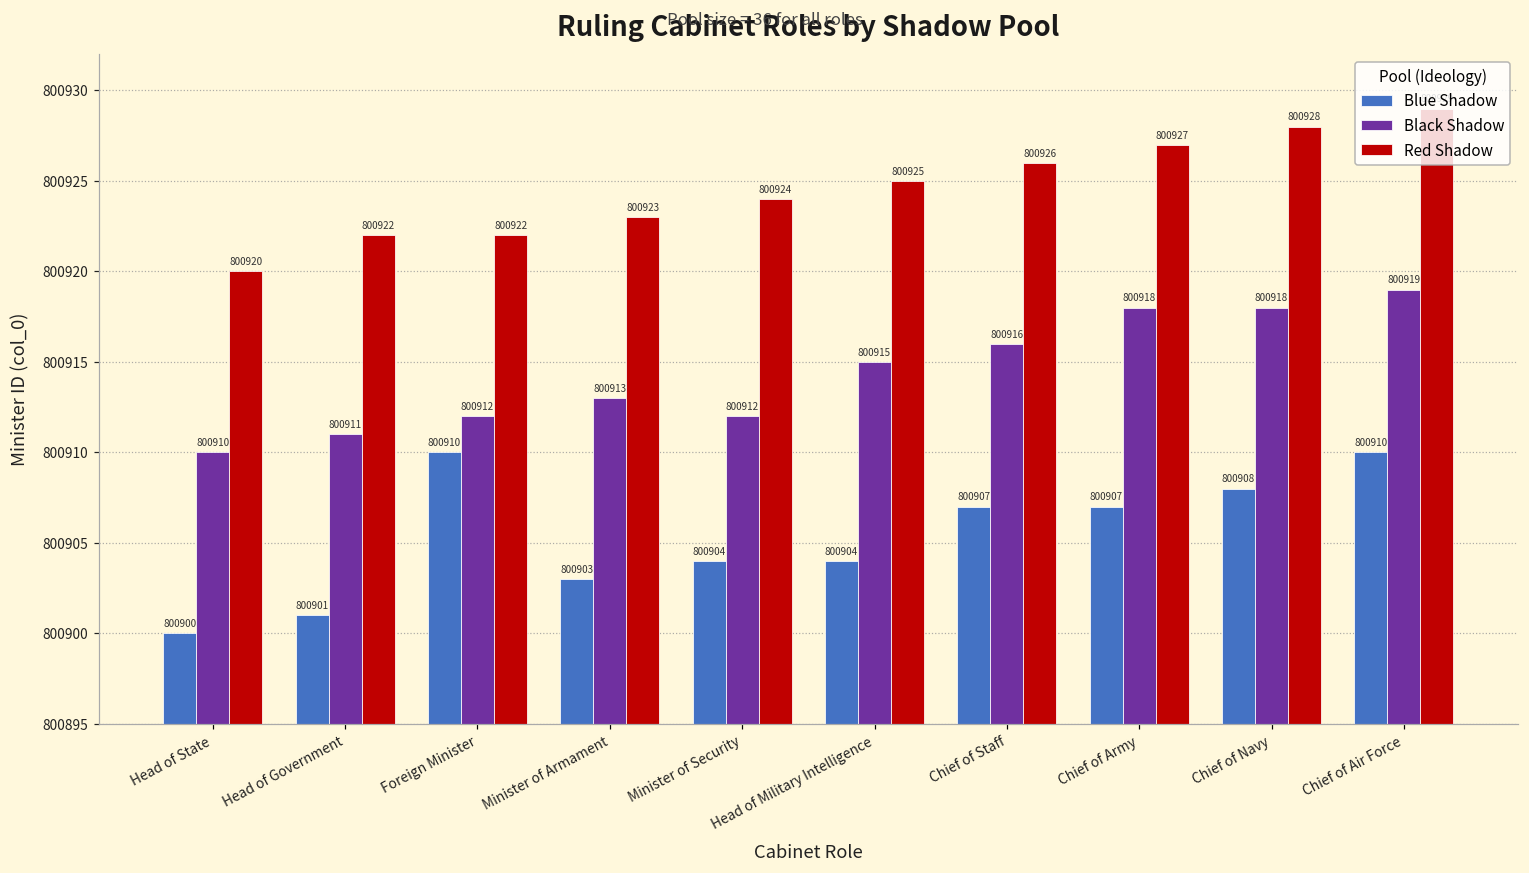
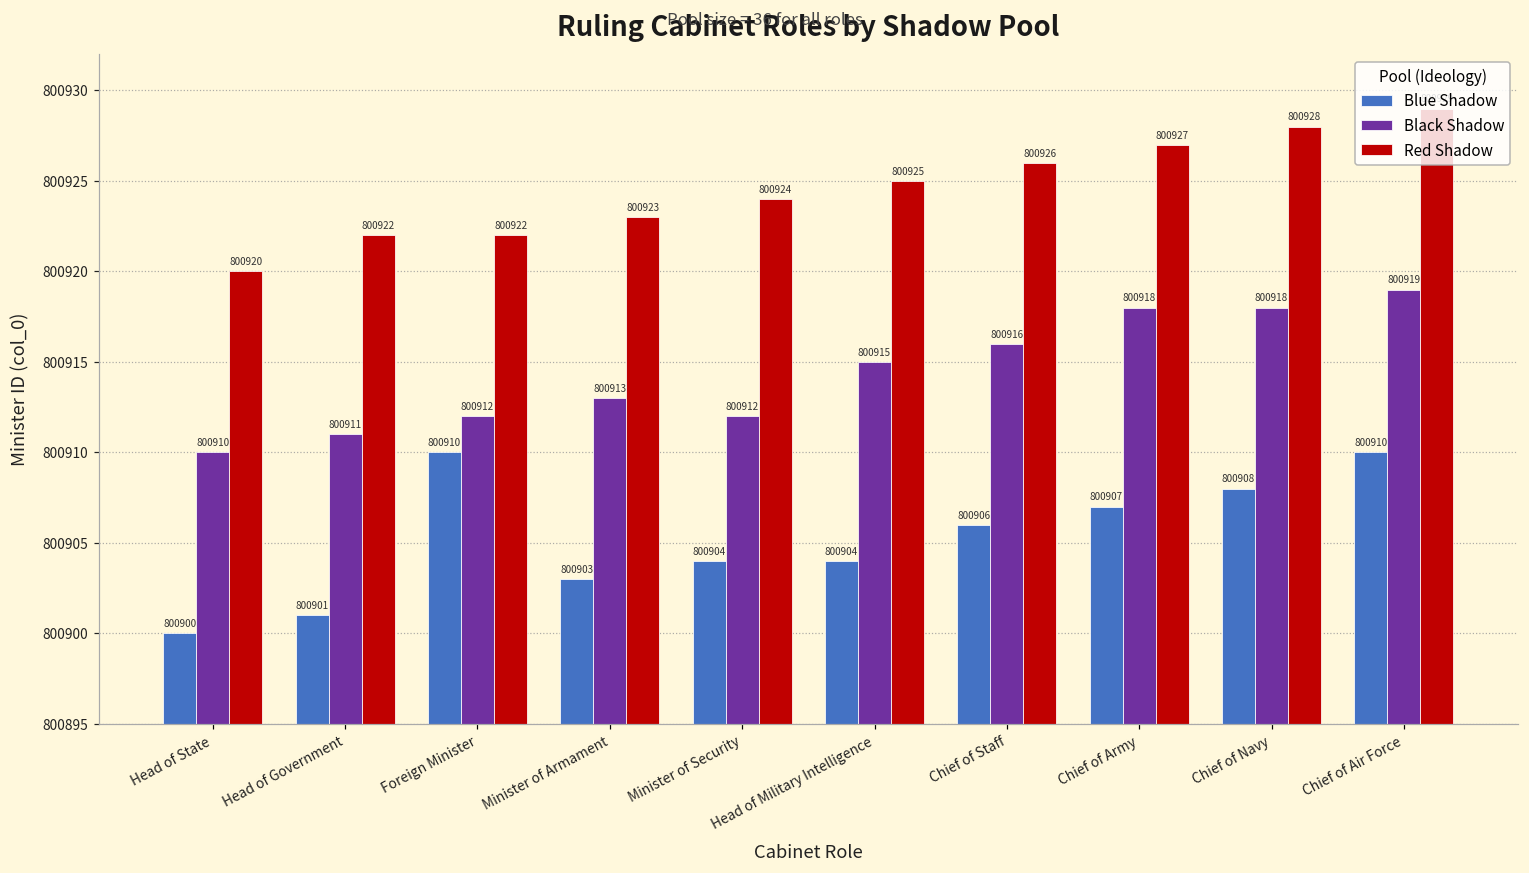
  {
    "Blue Shadow": {
      "Head of State": 800900,
      "Head of Government": 800901,
      "Foreign Minister": 800910,
      "Minister of Armament": 800903,
      "Minister of Security": 800904,
      "Head of Military Intelligence": 800904,
-     "Chief of Staff": 800907,
+     "Chief of Staff": 800906,
      "Chief of Army": 800907,
      "Chief of Navy": 800908,
      "Chief of Air Force": 800910
    },
    "Black Shadow": {
      "Head of State": 800910,
      "Head of Government": 800911,
      "Foreign Minister": 800912,
      "Minister of Armament": 800913,
      "Minister of Security": 800912,
      "Head of Military Intelligence": 800915,
      "Chief of Staff": 800916,
      "Chief of Army": 800918,
      "Chief of Navy": 800918,
      "Chief of Air Force": 800919
    },
    "Red Shadow": {
      "Head of State": 800920,
      "Head of Government": 800922,
      "Foreign Minister": 800922,
      "Minister of Armament": 800923,
      "Minister of Security": 800924,
      "Head of Military Intelligence": 800925,
      "Chief of Staff": 800926,
      "Chief of Army": 800927,
      "Chief of Navy": 800928
    }
  }
